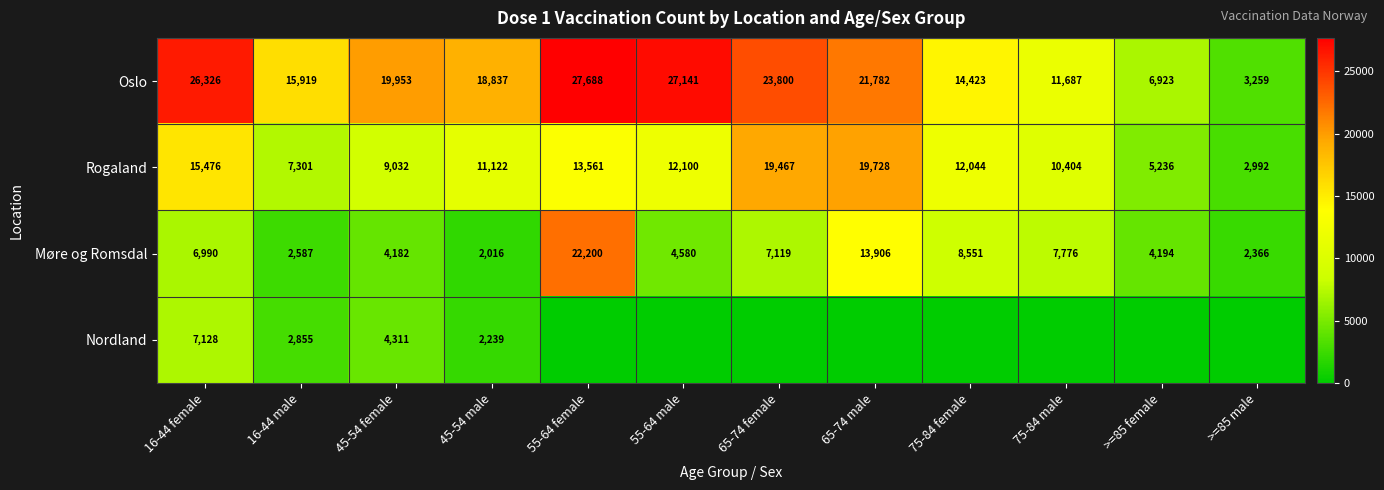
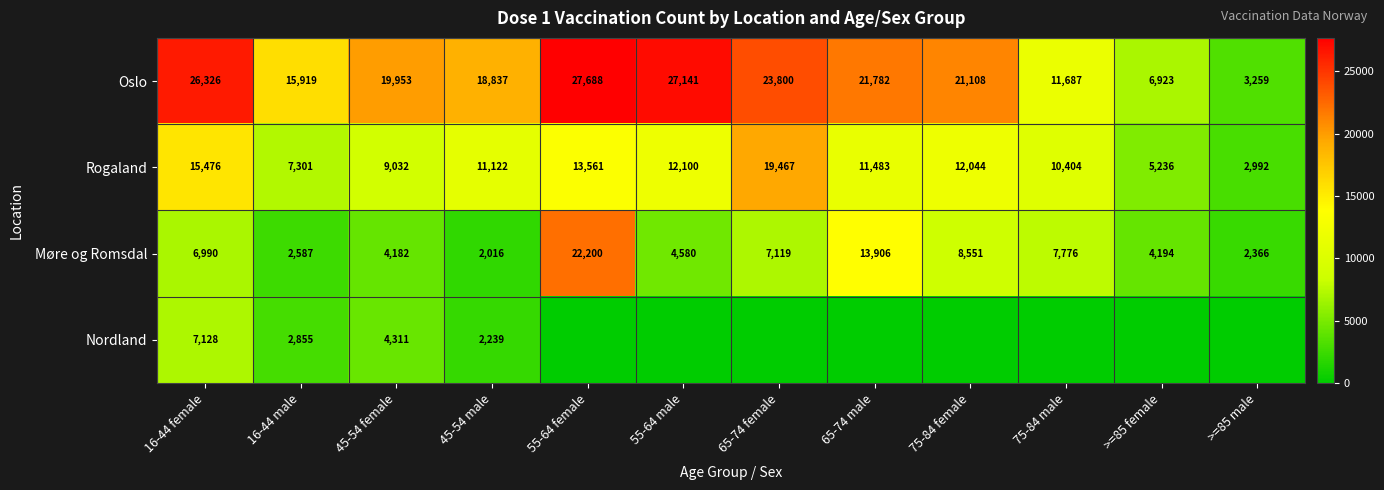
  {
    "Oslo": {
      "16-44 female": "26,326",
      "16-44 male": "15,919",
      "45-54 female": "19,953",
      "45-54 male": "18,837",
      "55-64 female": "27,688",
      "55-64 male": "27,141",
      "65-74 female": "23,800",
      "65-74 male": "21,782",
-     "75-84 female": "14,423",
+     "75-84 female": "21,108",
      "75-84 male": "11,687",
      ">=85 female": "6,923",
      ">=85 male": "3,259"
    },
    "Rogaland": {
      "16-44 female": "15,476",
      "16-44 male": "7,301",
      "45-54 female": "9,032",
      "45-54 male": "11,122",
      "55-64 female": "13,561",
      "55-64 male": "12,100",
      "65-74 female": "19,467",
-     "65-74 male": "19,728",
+     "65-74 male": "11,483",
      "75-84 female": "12,044",
      "75-84 male": "10,404",
      ">=85 female": "5,236",
      ">=85 male": "2,992"
    },
    "Møre og Romsdal": {
      "16-44 female": "6,990",
      "16-44 male": "2,587",
      "45-54 female": "4,182",
      "45-54 male": "2,016",
      "55-64 female": "22,200",
      "55-64 male": "4,580",
      "65-74 female": "7,119",
      "65-74 male": "13,906",
      "75-84 female": "8,551",
      "75-84 male": "7,776",
      ">=85 female": "4,194",
      ">=85 male": "2,366"
    },
    "Nordland": {
      "16-44 female": "7,128",
      "16-44 male": "2,855",
      "45-54 female": "4,311",
      "45-54 male": "2,239"
    }
  }
